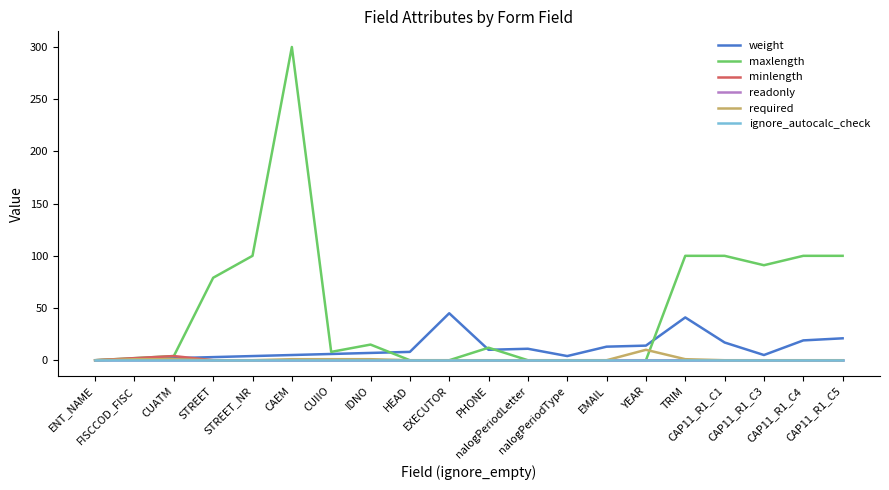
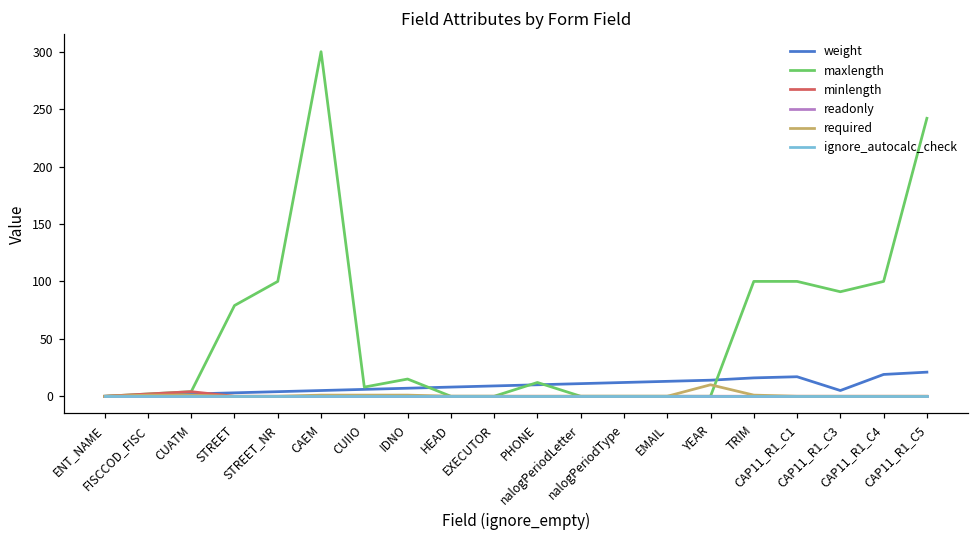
  {
    "weight": {
      "STREET": 3,
      "STREET_NR": 4,
      "CAEM": 5,
      "IDNO": 7,
      "HEAD": 8,
-     "EXECUTOR": 45,
+     "EXECUTOR": 9,
      "nalogPeriodLetter": 11,
-     "nalogPeriodType": 4,
+     "nalogPeriodType": 12,
      "EMAIL": 13,
      "YEAR": 14,
-     "TRIM": 41,
+     "TRIM": 16,
      "CAP11_R1_C1": 17,
      "CAP11_R1_C3": 5,
      "CAP11_R1_C4": 19,
      "CAP11_R1_C5": 21
    },
    "maxlength": {
      "STREET": 79,
      "STREET_NR": 100,
      "CAEM": 300,
      "IDNO": 15,
      "TRIM": 100,
      "CAP11_R1_C1": 100,
      "CAP11_R1_C3": 91,
      "CAP11_R1_C4": 100,
-     "CAP11_R1_C5": 100
+     "CAP11_R1_C5": 242
    },
    "required": {
      "YEAR": 10
    }
  }
